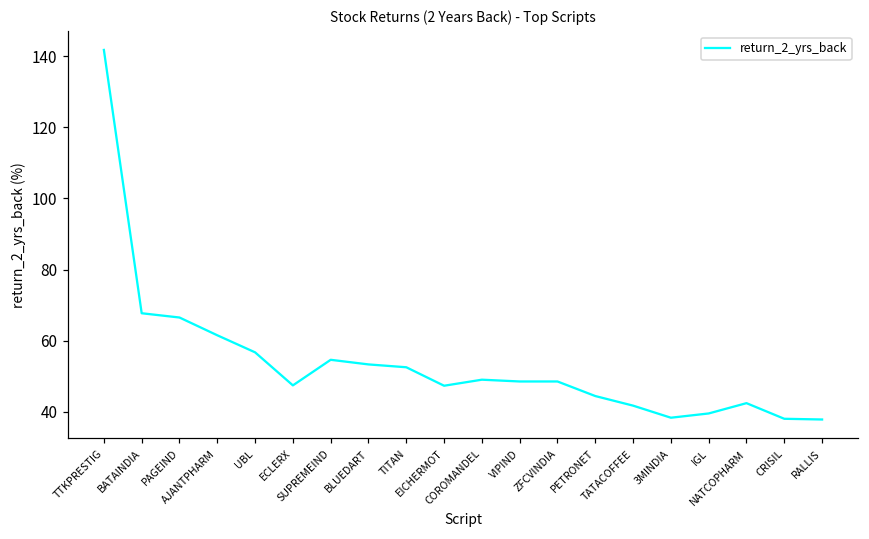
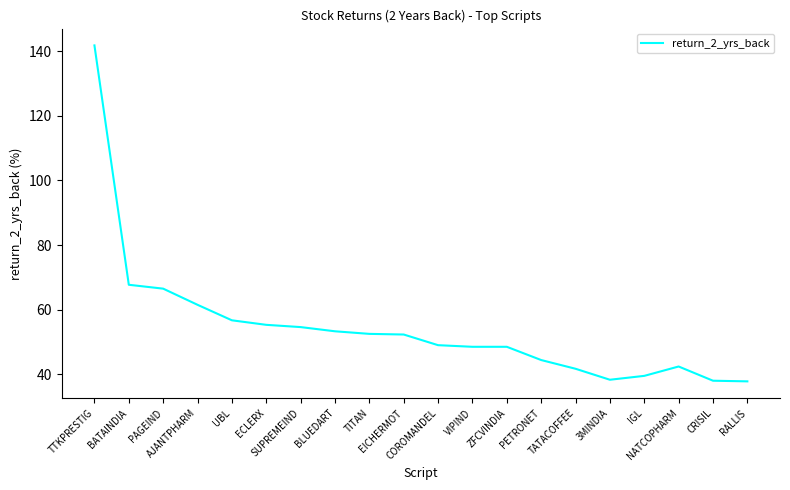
  {
    "TTKPRESTIG": 142,
    "BATAINDIA": 68,
    "PAGEIND": 67,
    "AJANTPHARM": 62,
    "UBL": 57,
-   "ECLERX": 47,
+   "ECLERX": 55,
    "SUPREMEIND": 55,
    "BLUEDART": 53,
    "TITAN": 53,
-   "EICHERMOT": 47,
+   "EICHERMOT": 52,
    "COROMANDEL": 49,
    "VIPIND": 49,
    "ZFCVINDIA": 49,
    "PETRONET": 44,
    "TATACOFFEE": 42,
    "3MINDIA": 38,
    "IGL": 40,
    "NATCOPHARM": 42,
    "CRISIL": 38,
    "RALLIS": 38
  }
